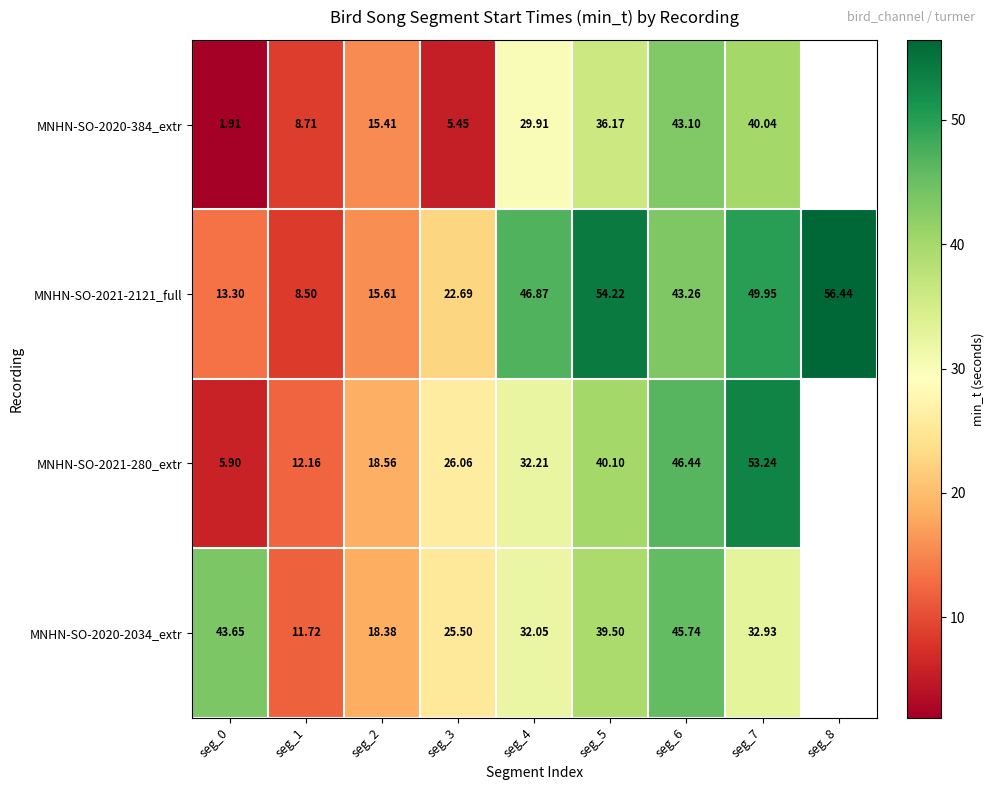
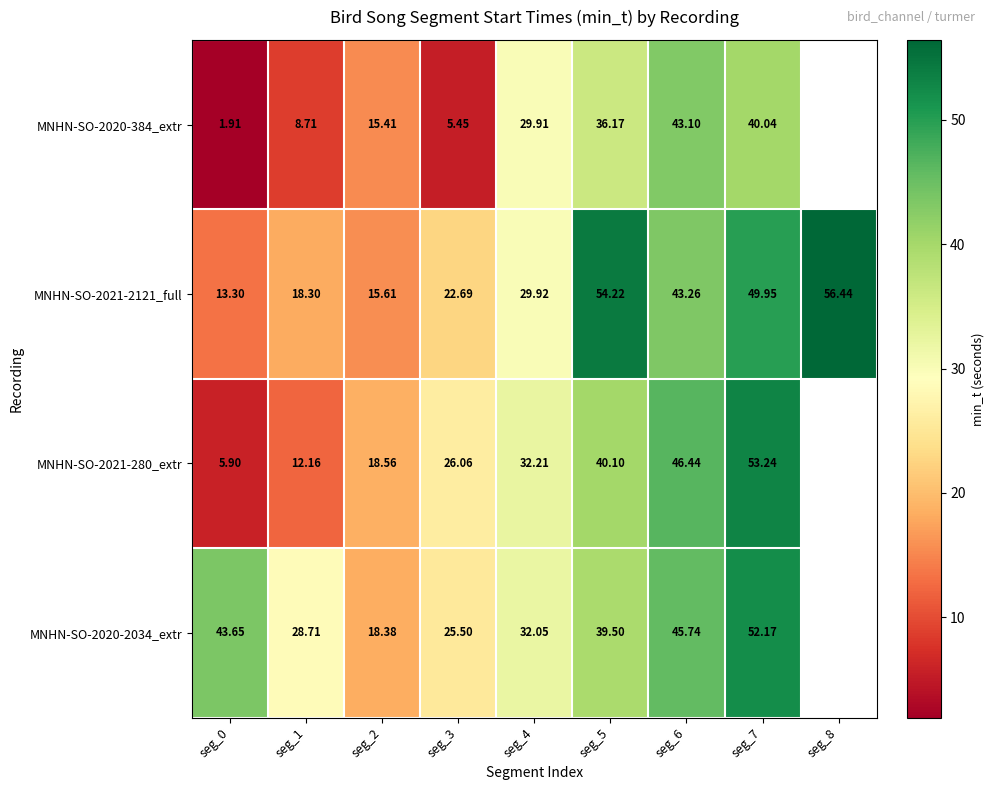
  {
    "MNHN-SO-2020-384_extr": {
      "seg_0": 1.91,
      "seg_1": 8.71,
      "seg_2": 15.41,
      "seg_3": 5.45,
      "seg_4": 29.91,
      "seg_5": 36.17,
      "seg_6": 43.10,
      "seg_7": 40.04
    },
    "MNHN-SO-2021-2121_full": {
      "seg_0": 13.30,
-     "seg_1": 8.50,
+     "seg_1": 18.30,
      "seg_2": 15.61,
      "seg_3": 22.69,
-     "seg_4": 46.87,
+     "seg_4": 29.92,
      "seg_5": 54.22,
      "seg_6": 43.26,
      "seg_7": 49.95,
      "seg_8": 56.44
    },
    "MNHN-SO-2021-280_extr": {
      "seg_0": 5.90,
      "seg_1": 12.16,
      "seg_2": 18.56,
      "seg_3": 26.06,
      "seg_4": 32.21,
      "seg_5": 40.10,
      "seg_6": 46.44,
      "seg_7": 53.24
    },
    "MNHN-SO-2020-2034_extr": {
      "seg_0": 43.65,
-     "seg_1": 11.72,
+     "seg_1": 28.71,
      "seg_2": 18.38,
      "seg_3": 25.50,
      "seg_4": 32.05,
      "seg_5": 39.50,
      "seg_6": 45.74,
-     "seg_7": 32.93
+     "seg_7": 52.17
    }
  }
